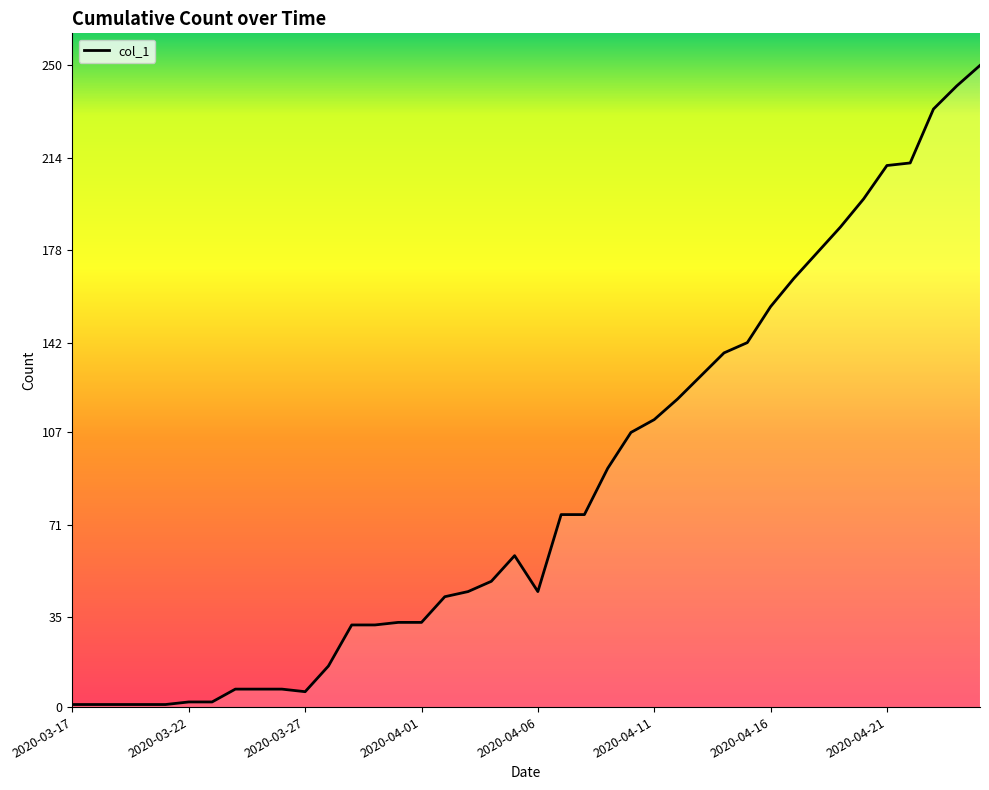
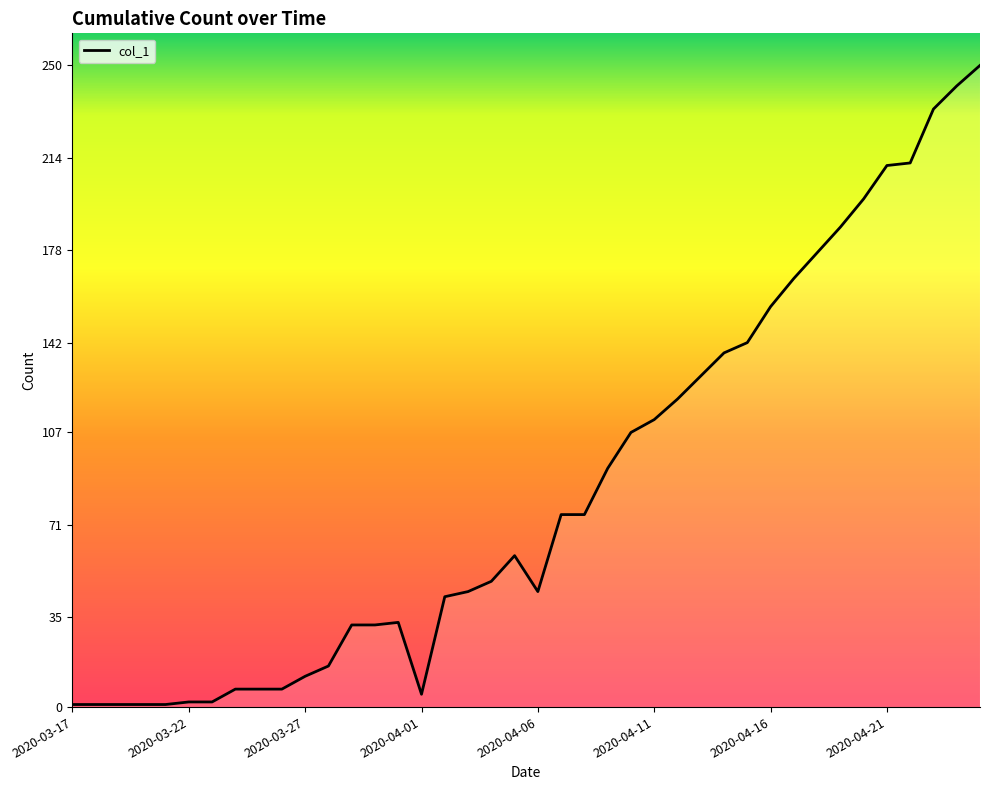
  {
    "2020-03-17": 1,
    "2020-03-22": 2,
-   "2020-03-27": 6,
-   "2020-04-01": 33,
+   "2020-03-27": 12,
+   "2020-04-01": 5,
    "2020-04-06": 45,
    "2020-04-11": 112,
    "2020-04-16": 156,
    "2020-04-21": 211
  }
